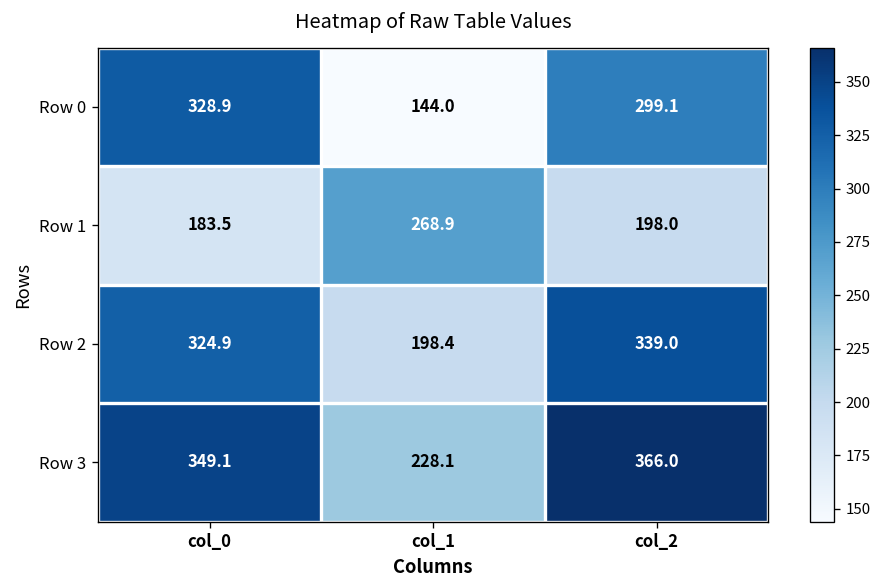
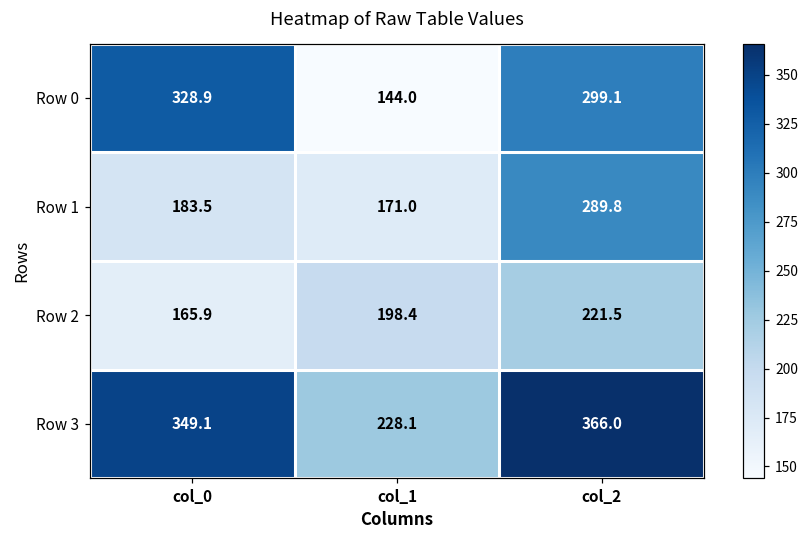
  {
    "Row 0": {
      "col_0": 328.9,
      "col_1": 144.0,
      "col_2": 299.1
    },
    "Row 1": {
      "col_0": 183.5,
-     "col_1": 268.9,
-     "col_2": 198.0
+     "col_1": 171.0,
+     "col_2": 289.8
    },
    "Row 2": {
-     "col_0": 324.9,
+     "col_0": 165.9,
      "col_1": 198.4,
-     "col_2": 339.0
+     "col_2": 221.5
    },
    "Row 3": {
      "col_0": 349.1,
      "col_1": 228.1,
      "col_2": 366.0
    }
  }
